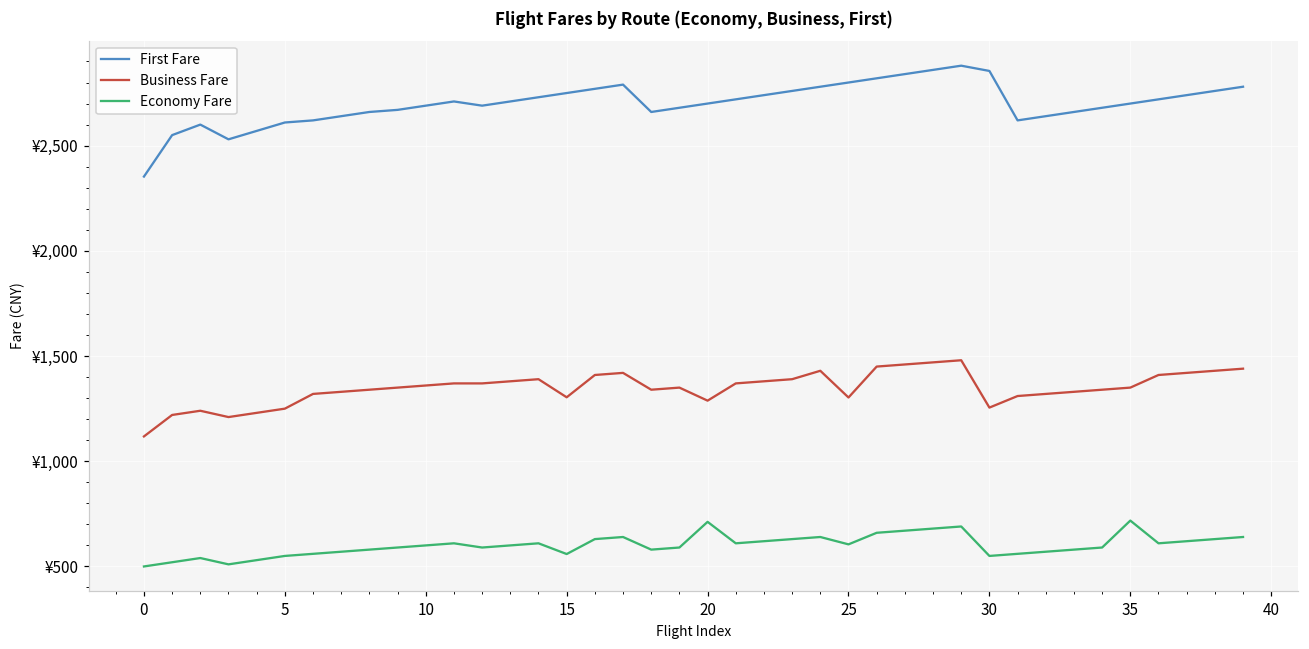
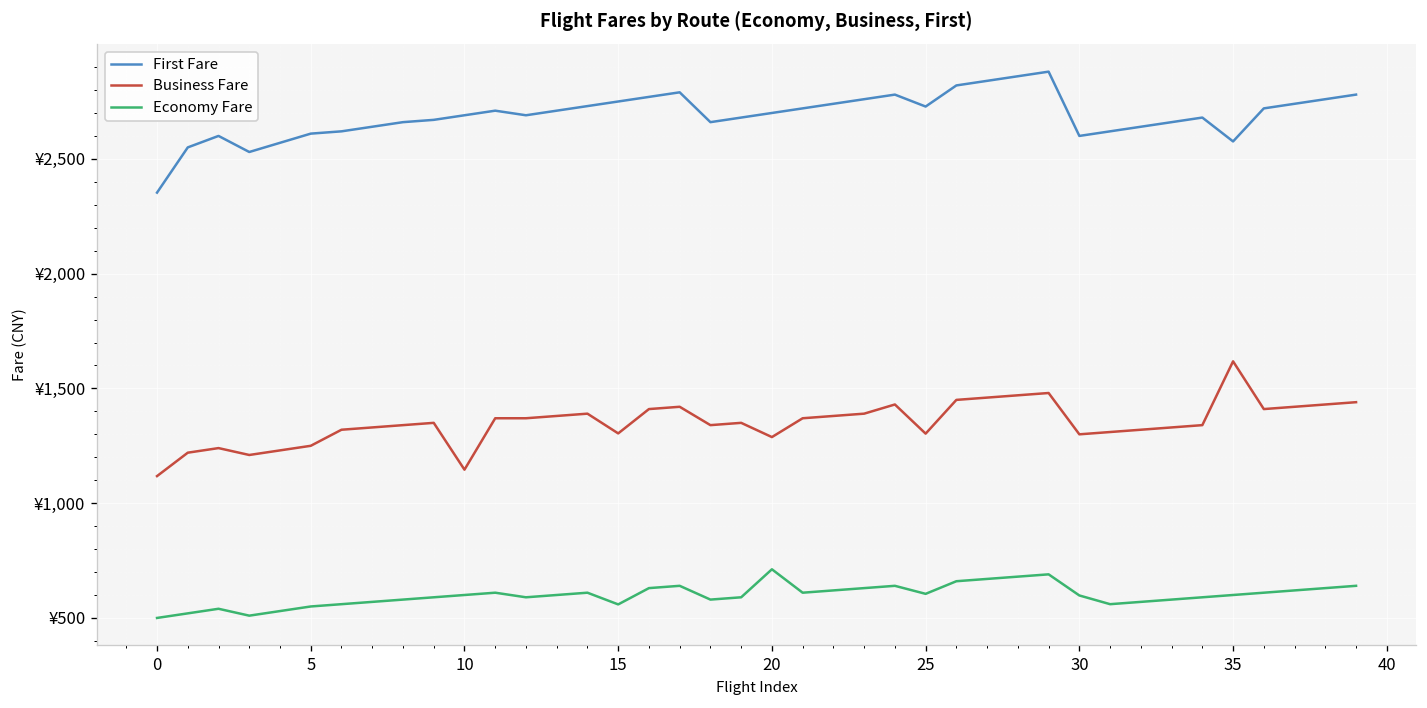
  {
    "First Fare": {
      "0": "¥2,350",
      "5": "¥2,610",
      "10": "¥2,690",
      "15": "¥2,750",
      "20": "¥2,700",
-     "25": "¥2,800",
-     "30": "¥2,860",
-     "35": "¥2,700"
+     "25": "¥2,730",
+     "30": "¥2,600",
+     "35": "¥2,580"
    },
    "Business Fare": {
      "0": "¥1,120",
      "5": "¥1,250",
-     "10": "¥1,360",
+     "10": "¥1,150",
      "15": "¥1,300",
      "20": "¥1,290",
      "25": "¥1,300",
-     "30": "¥1,260",
-     "35": "¥1,350"
+     "30": "¥1,300",
+     "35": "¥1,620"
    },
    "Economy Fare": {
      "0": "¥500",
      "5": "¥550",
      "10": "¥600",
      "15": "¥560",
      "20": "¥710",
      "25": "¥610",
-     "30": "¥550",
-     "35": "¥720"
+     "30": "¥600",
+     "35": "¥600"
    }
  }
